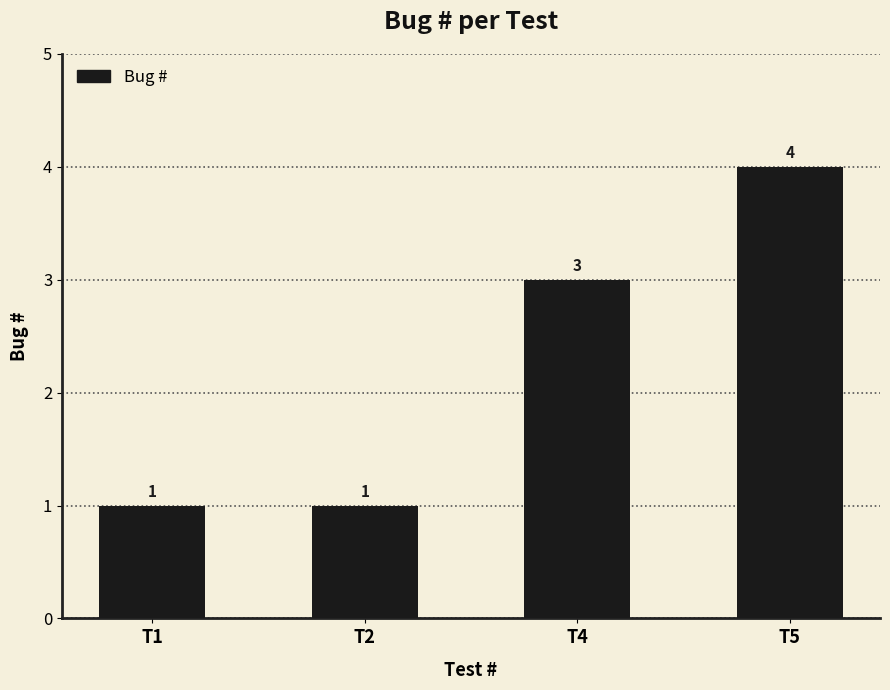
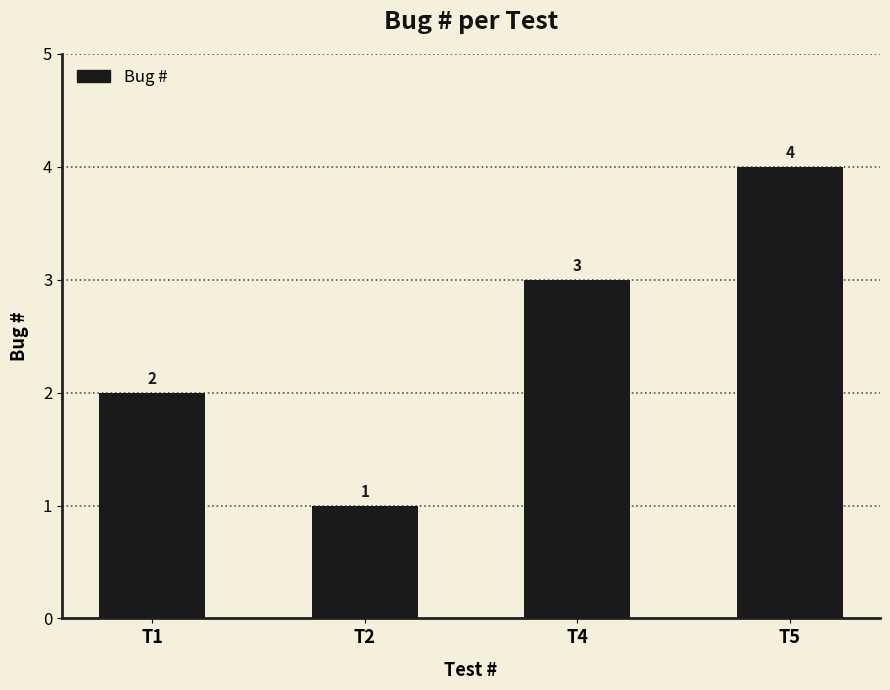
  {
-   "T1": 1,
+   "T1": 2,
    "T2": 1,
    "T4": 3,
    "T5": 4
  }
